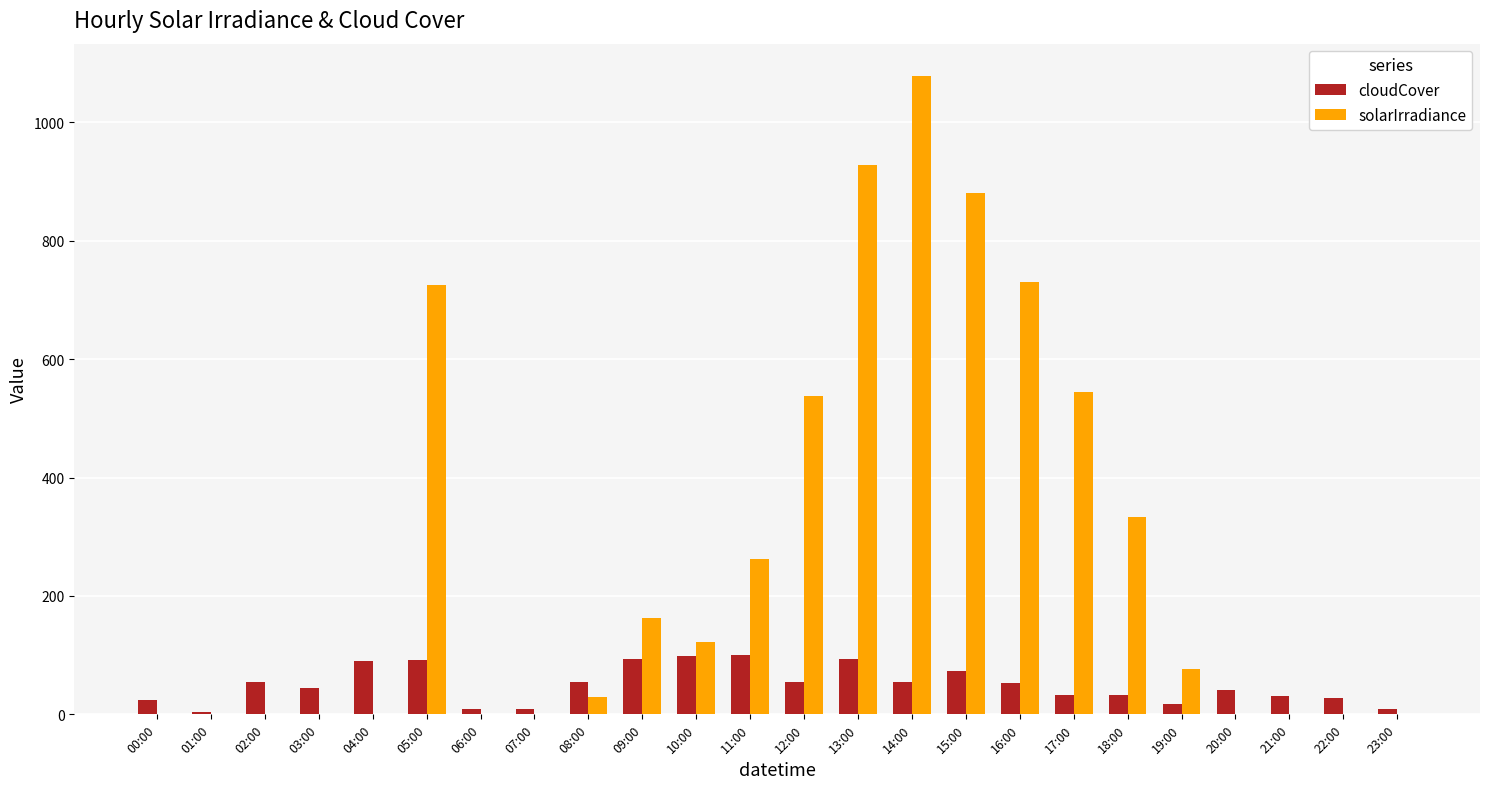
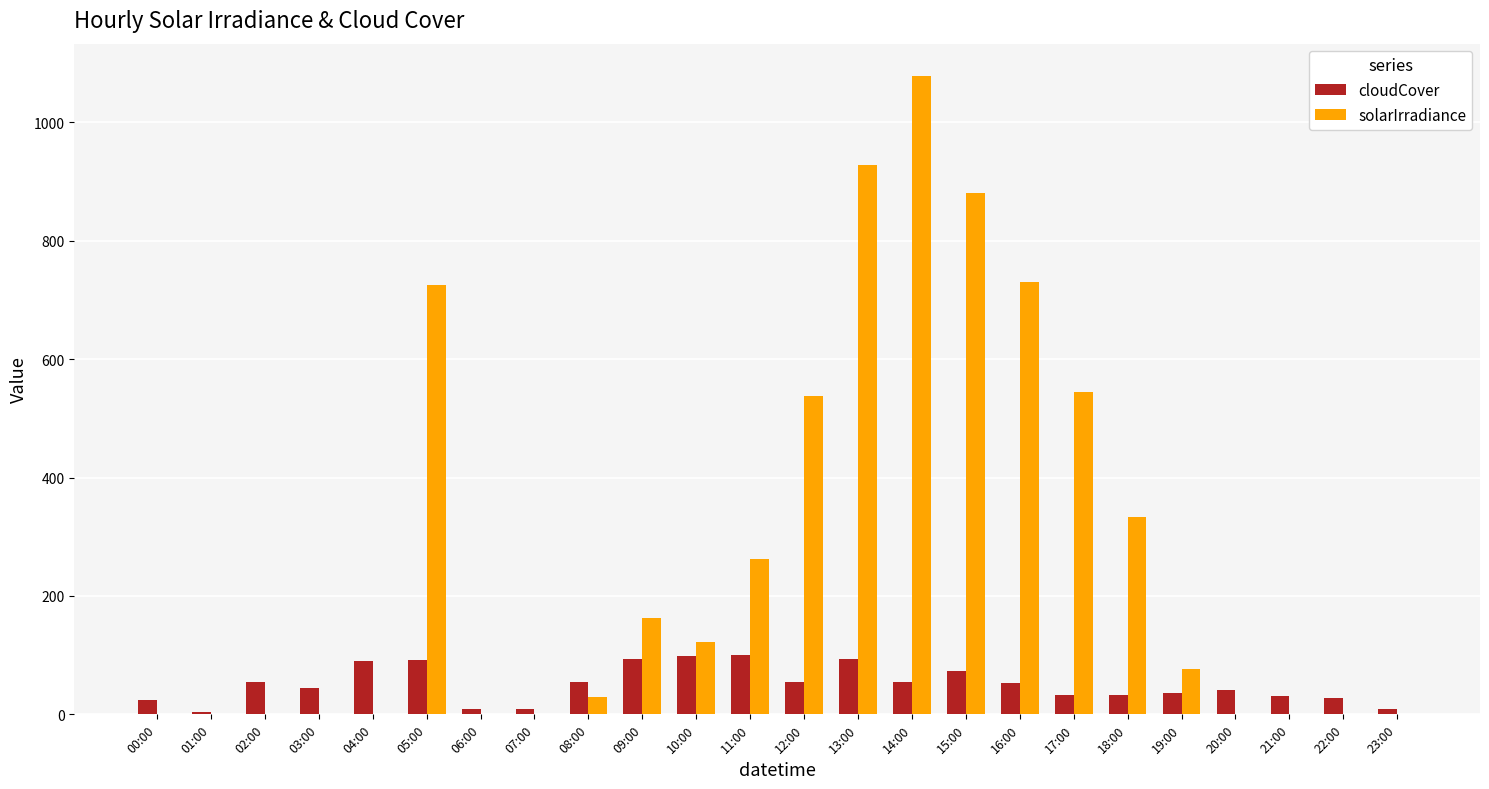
  {
    "cloudCover": {
      "00:00": 20,
      "01:00": 0,
      "02:00": 60,
      "03:00": 50,
      "04:00": 90,
      "05:00": 90,
      "06:00": 10,
      "07:00": 10,
      "08:00": 50,
      "09:00": 90,
      "10:00": 100,
      "11:00": 100,
      "12:00": 50,
      "13:00": 90,
      "14:00": 60,
      "15:00": 70,
      "16:00": 50,
      "17:00": 30,
      "18:00": 30,
-     "19:00": 20,
+     "19:00": 40,
      "20:00": 40,
      "21:00": 30,
      "22:00": 30,
      "23:00": 10
    },
    "solarIrradiance": {
      "00:00": 0,
      "01:00": 0,
      "02:00": 0,
      "03:00": 0,
      "04:00": 0,
      "05:00": 730,
      "06:00": 0,
      "07:00": 0,
      "08:00": 30,
      "09:00": 160,
      "10:00": 120,
      "11:00": 260,
      "12:00": 540,
      "13:00": 930,
      "14:00": 1080,
      "15:00": 880,
      "16:00": 730,
      "17:00": 550,
      "18:00": 330,
      "19:00": 80,
      "20:00": 0,
      "21:00": 0,
      "22:00": 0,
      "23:00": 0
    }
  }
